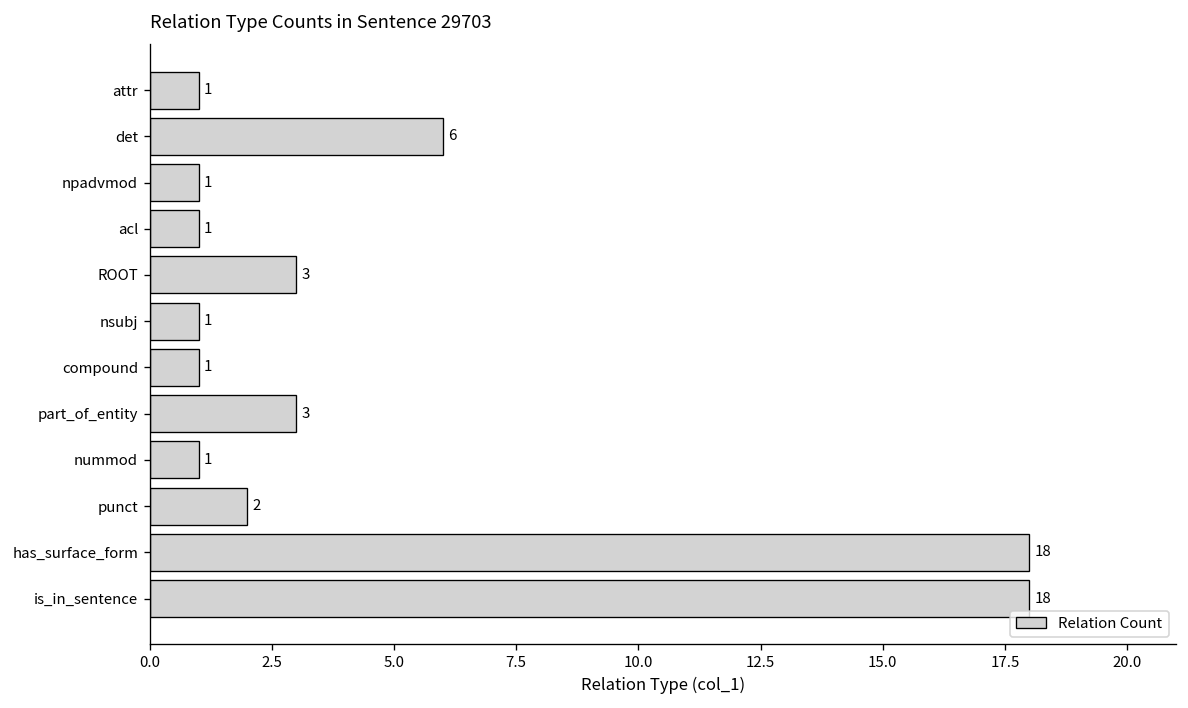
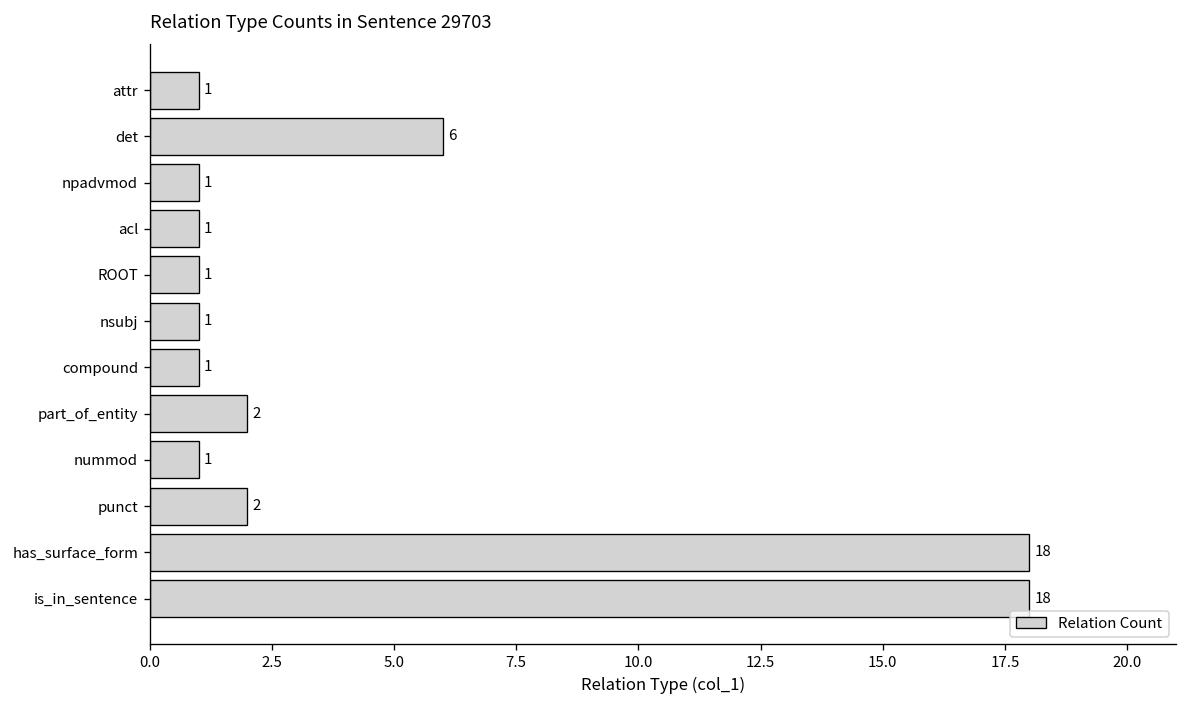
  {
    "attr": 1,
    "det": 6,
    "npadvmod": 1,
    "acl": 1,
-   "ROOT": 3,
+   "ROOT": 1,
    "nsubj": 1,
    "compound": 1,
-   "part_of_entity": 3,
+   "part_of_entity": 2,
    "nummod": 1,
    "punct": 2,
    "has_surface_form": 18,
    "is_in_sentence": 18
  }
